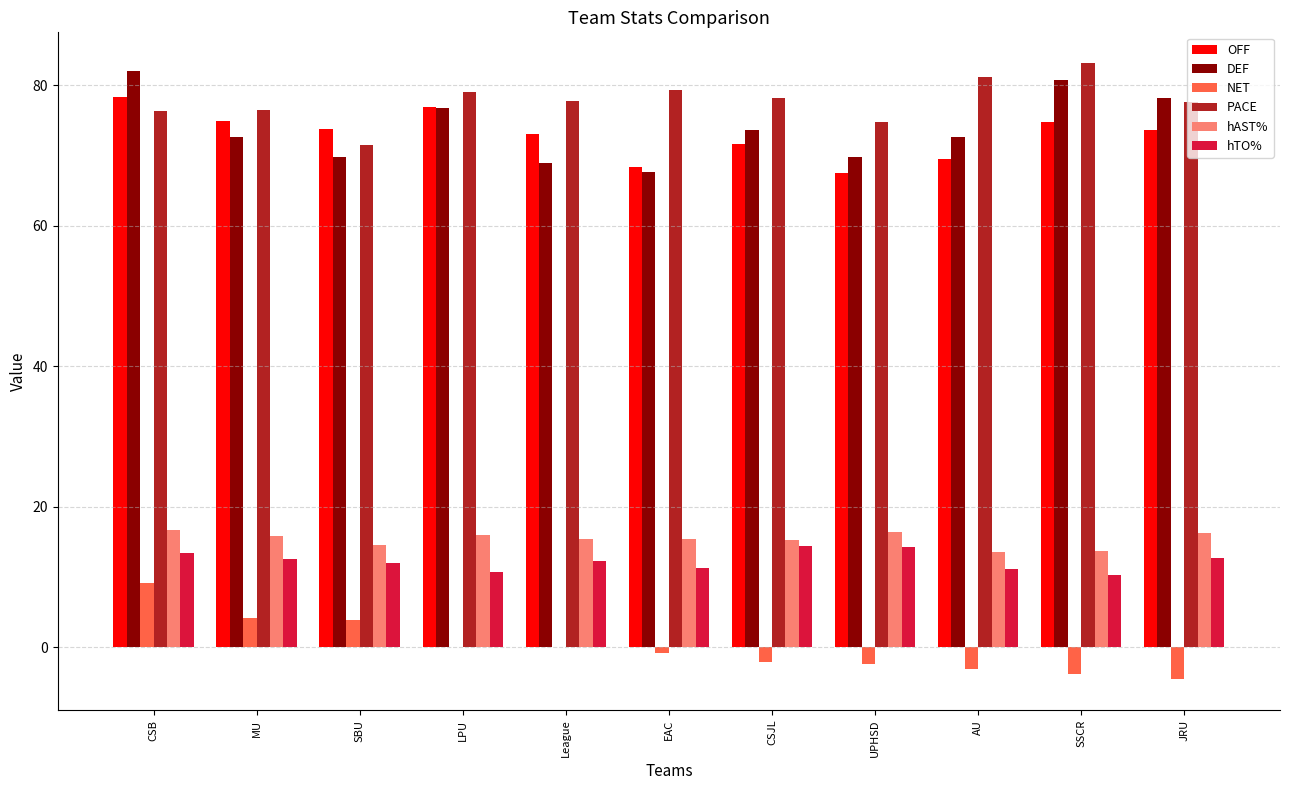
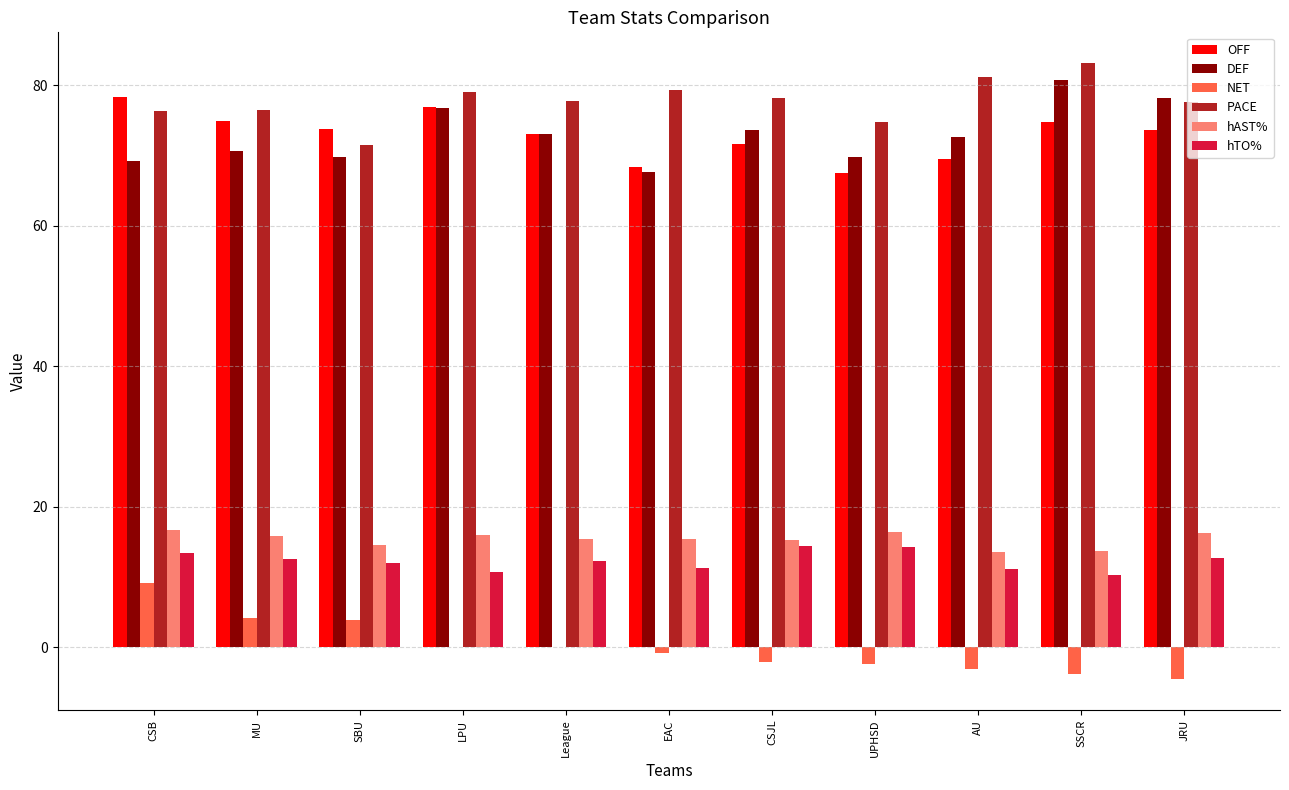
  {
    "OFF": {
      "CSB": 78,
      "MU": 75,
      "SBU": 74,
      "LPU": 77,
      "League": 73,
      "EAC": 68,
      "CSJL": 72,
      "UPHSD": 67,
      "AU": 70,
      "SSCR": 75,
      "JRU": 74
    },
    "DEF": {
-     "CSB": 82,
-     "MU": 73,
+     "CSB": 69,
+     "MU": 71,
      "SBU": 70,
      "LPU": 77,
-     "League": 69,
+     "League": 73,
      "EAC": 68,
      "CSJL": 74,
      "UPHSD": 70,
      "AU": 73,
      "SSCR": 81,
      "JRU": 78
    }
  }
